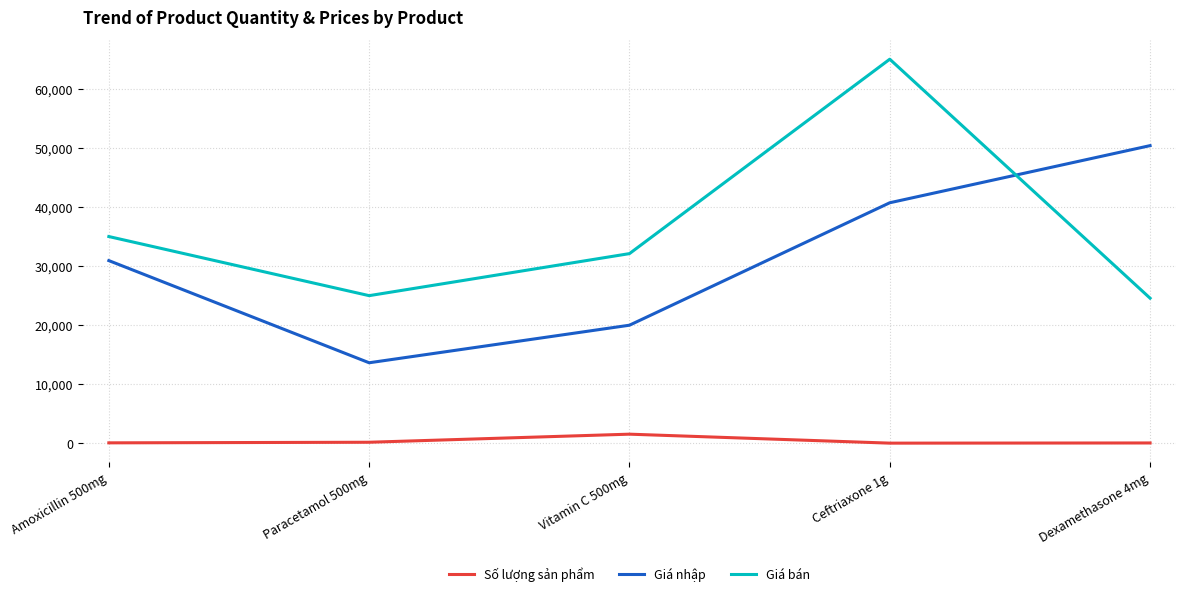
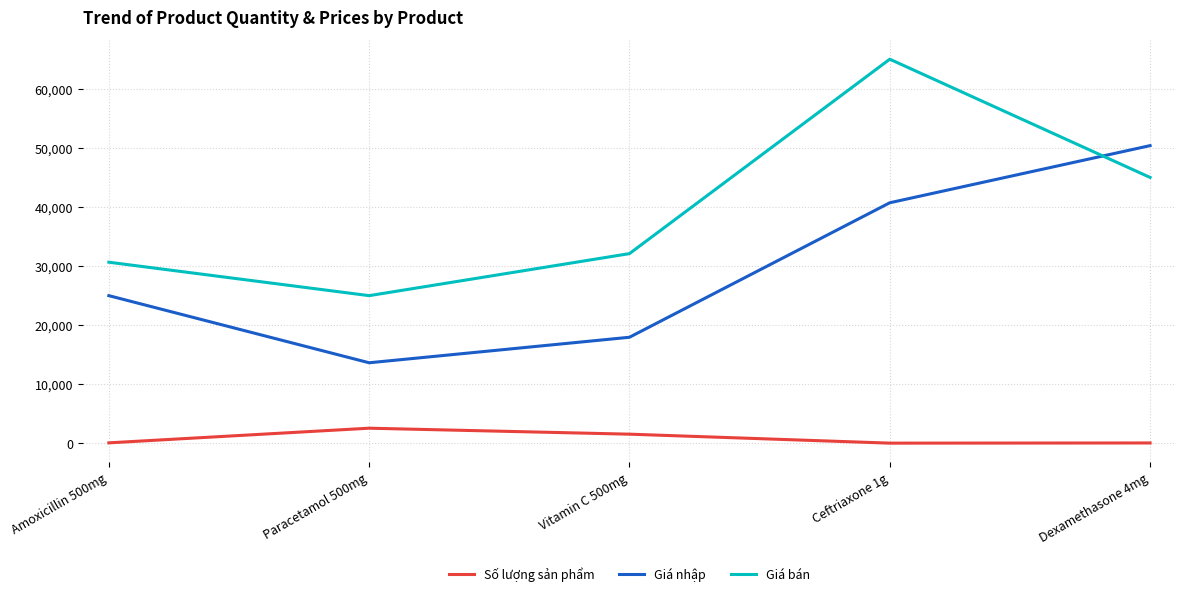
  {
    "Số lượng sản phẩm": {
      "Amoxicillin 500mg": "0",
-     "Paracetamol 500mg": "0",
+     "Paracetamol 500mg": "3,000",
      "Vitamin C 500mg": "2,000",
      "Ceftriaxone 1g": "0",
      "Dexamethasone 4mg": "0"
    },
    "Giá nhập": {
-     "Amoxicillin 500mg": "31,000",
+     "Amoxicillin 500mg": "25,000",
      "Paracetamol 500mg": "14,000",
-     "Vitamin C 500mg": "20,000",
+     "Vitamin C 500mg": "18,000",
      "Ceftriaxone 1g": "41,000",
      "Dexamethasone 4mg": "50,000"
    },
    "Giá bán": {
-     "Amoxicillin 500mg": "35,000",
+     "Amoxicillin 500mg": "31,000",
      "Paracetamol 500mg": "25,000",
      "Vitamin C 500mg": "32,000",
      "Ceftriaxone 1g": "65,000",
-     "Dexamethasone 4mg": "25,000"
+     "Dexamethasone 4mg": "45,000"
    }
  }
